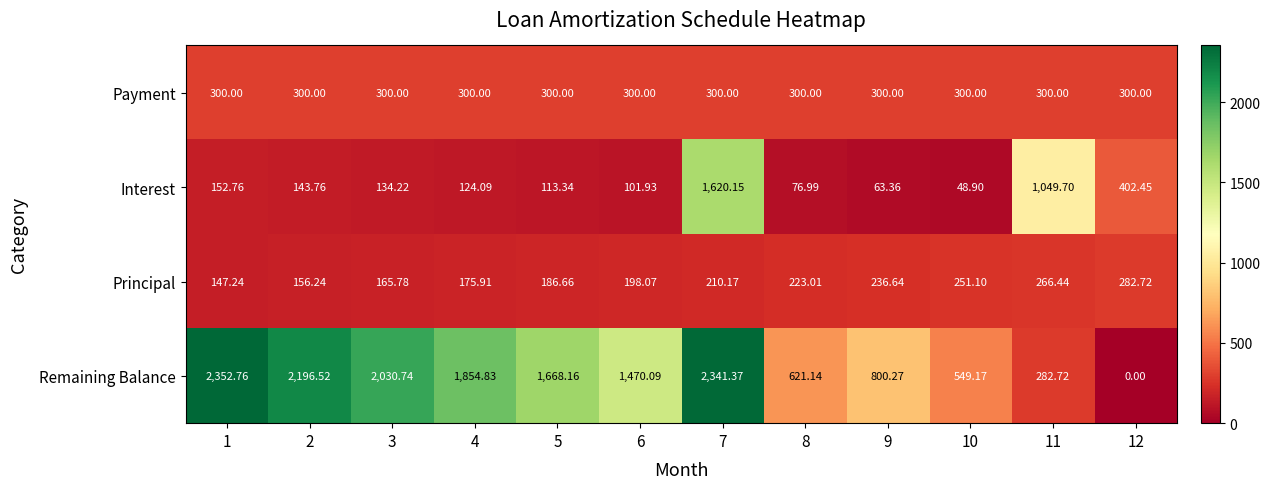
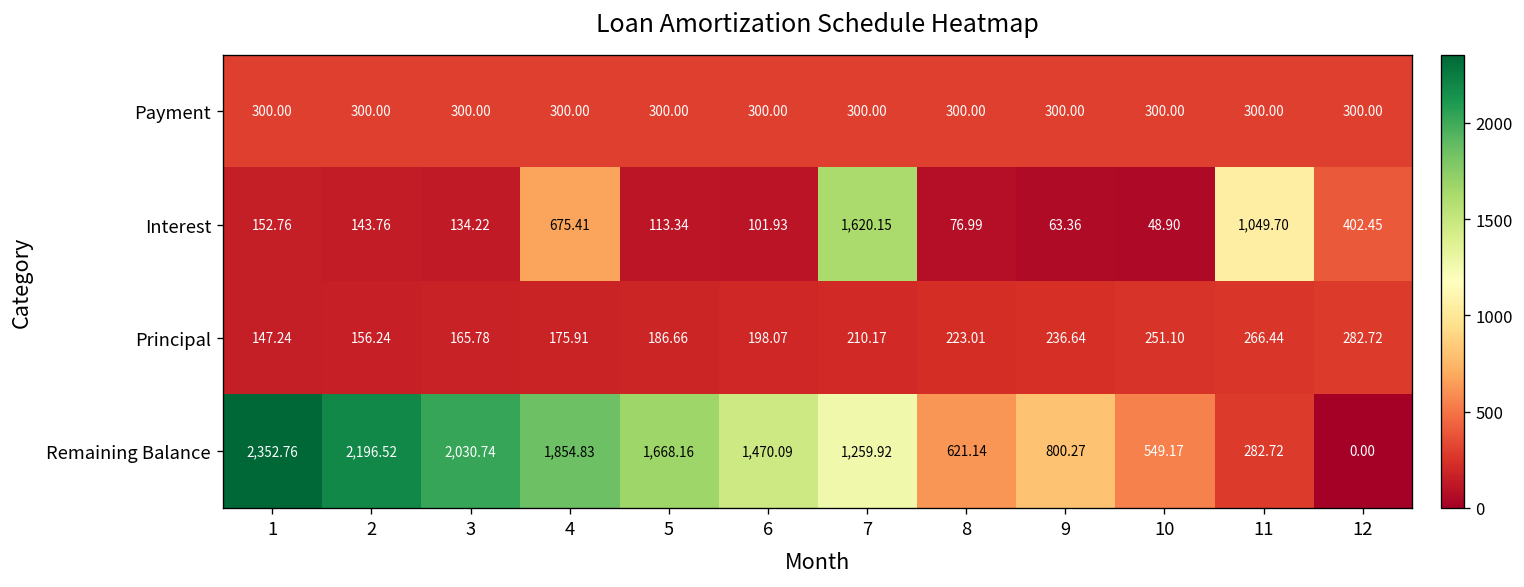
  {
    "Payment": {
      "1": "300.00",
      "2": "300.00",
      "3": "300.00",
      "4": "300.00",
      "5": "300.00",
      "6": "300.00",
      "7": "300.00",
      "8": "300.00",
      "9": "300.00",
      "10": "300.00",
      "11": "300.00",
      "12": "300.00"
    },
    "Interest": {
      "1": "152.76",
      "2": "143.76",
      "3": "134.22",
-     "4": "124.09",
+     "4": "675.41",
      "5": "113.34",
      "6": "101.93",
      "7": "1,620.15",
      "8": "76.99",
      "9": "63.36",
      "10": "48.90",
      "11": "1,049.70",
      "12": "402.45"
    },
    "Principal": {
      "1": "147.24",
      "2": "156.24",
      "3": "165.78",
      "4": "175.91",
      "5": "186.66",
      "6": "198.07",
      "7": "210.17",
      "8": "223.01",
      "9": "236.64",
      "10": "251.10",
      "11": "266.44",
      "12": "282.72"
    },
    "Remaining Balance": {
      "1": "2,352.76",
      "2": "2,196.52",
      "3": "2,030.74",
      "4": "1,854.83",
      "5": "1,668.16",
      "6": "1,470.09",
-     "7": "2,341.37",
+     "7": "1,259.92",
      "8": "621.14",
      "9": "800.27",
      "10": "549.17",
      "11": "282.72",
      "12": "0.00"
    }
  }
